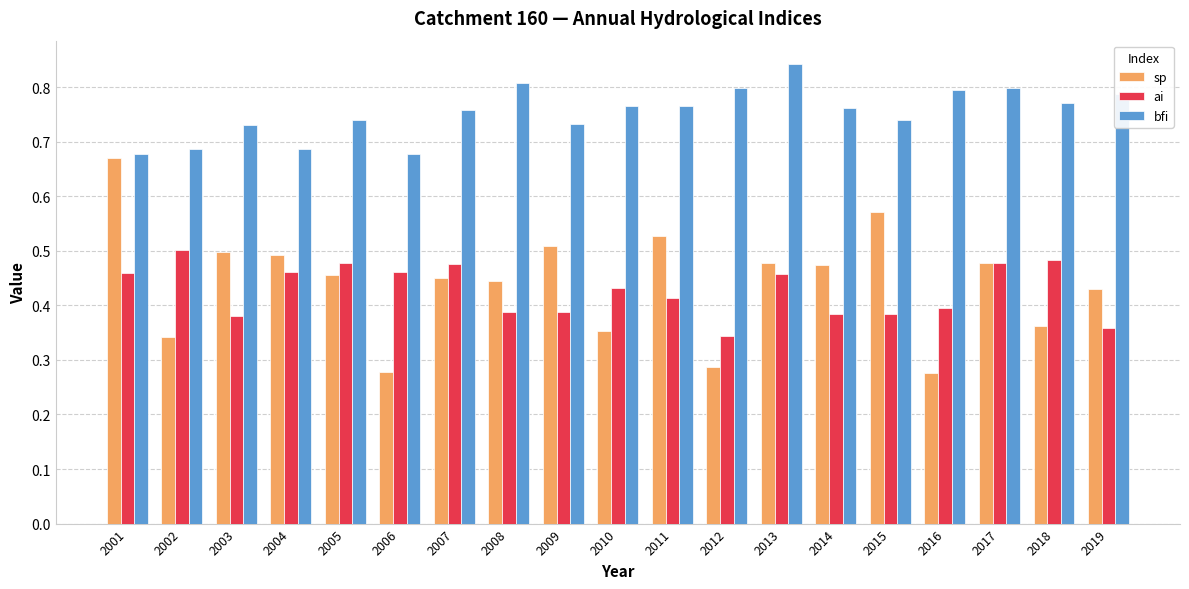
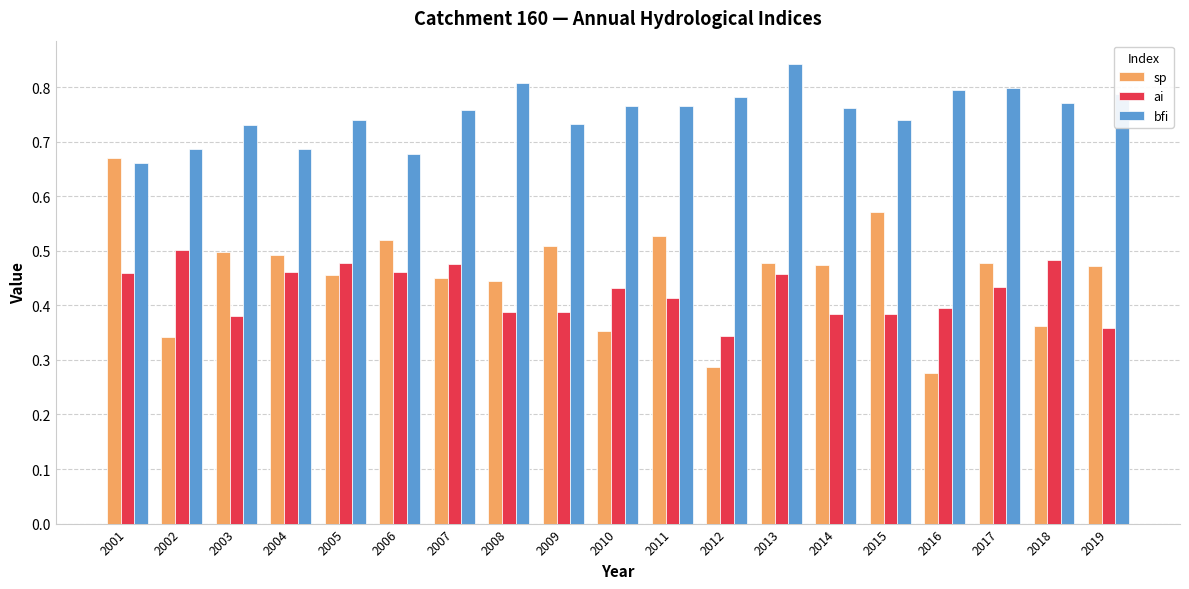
  {
    "sp": {
      "2001": 0.67,
      "2002": 0.34,
      "2003": 0.50,
      "2004": 0.49,
      "2005": 0.46,
-     "2006": 0.28,
+     "2006": 0.52,
      "2007": 0.45,
      "2008": 0.45,
      "2009": 0.51,
      "2010": 0.35,
      "2011": 0.53,
      "2012": 0.29,
      "2013": 0.48,
      "2014": 0.47,
      "2015": 0.57,
      "2016": 0.28,
      "2017": 0.48,
      "2018": 0.36,
-     "2019": 0.43
+     "2019": 0.47
    },
    "ai": {
      "2001": 0.46,
      "2002": 0.50,
      "2003": 0.38,
      "2004": 0.46,
      "2005": 0.48,
      "2006": 0.46,
      "2007": 0.48,
      "2008": 0.39,
      "2009": 0.39,
      "2010": 0.43,
      "2011": 0.41,
      "2012": 0.34,
      "2013": 0.46,
      "2014": 0.38,
      "2015": 0.38,
      "2016": 0.39,
-     "2017": 0.48,
+     "2017": 0.43,
      "2018": 0.48,
      "2019": 0.36
    },
    "bfi": {
-     "2001": 0.68,
+     "2001": 0.66,
      "2002": 0.69,
      "2003": 0.73,
      "2004": 0.69,
      "2005": 0.74,
      "2006": 0.68,
      "2007": 0.76,
      "2008": 0.81,
      "2009": 0.73,
      "2010": 0.76,
      "2011": 0.77,
-     "2012": 0.80,
+     "2012": 0.78,
      "2013": 0.84,
      "2014": 0.76,
      "2015": 0.74,
      "2016": 0.79,
      "2017": 0.80,
      "2018": 0.77
    }
  }
